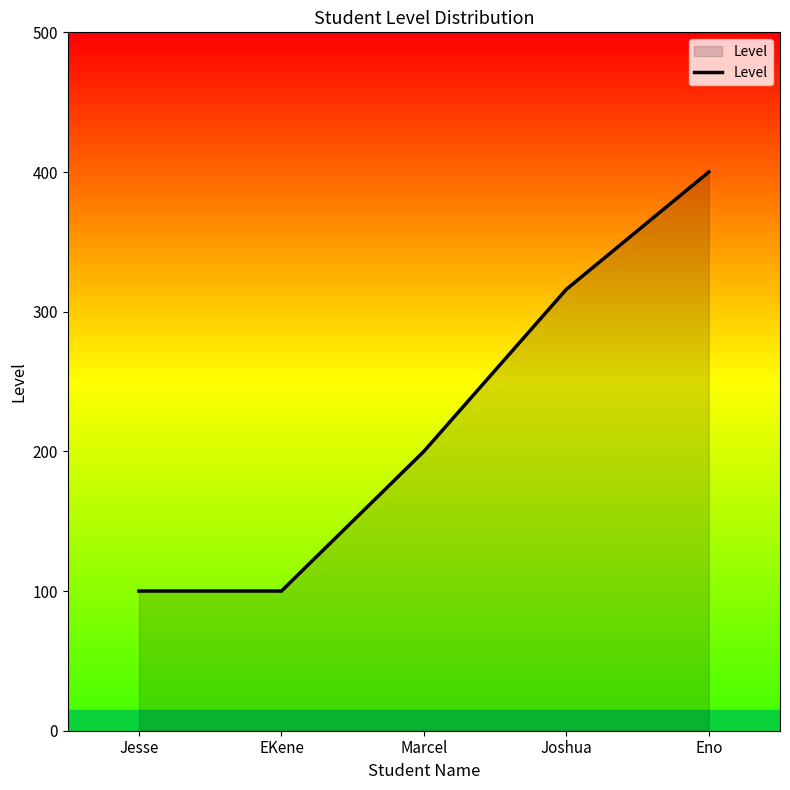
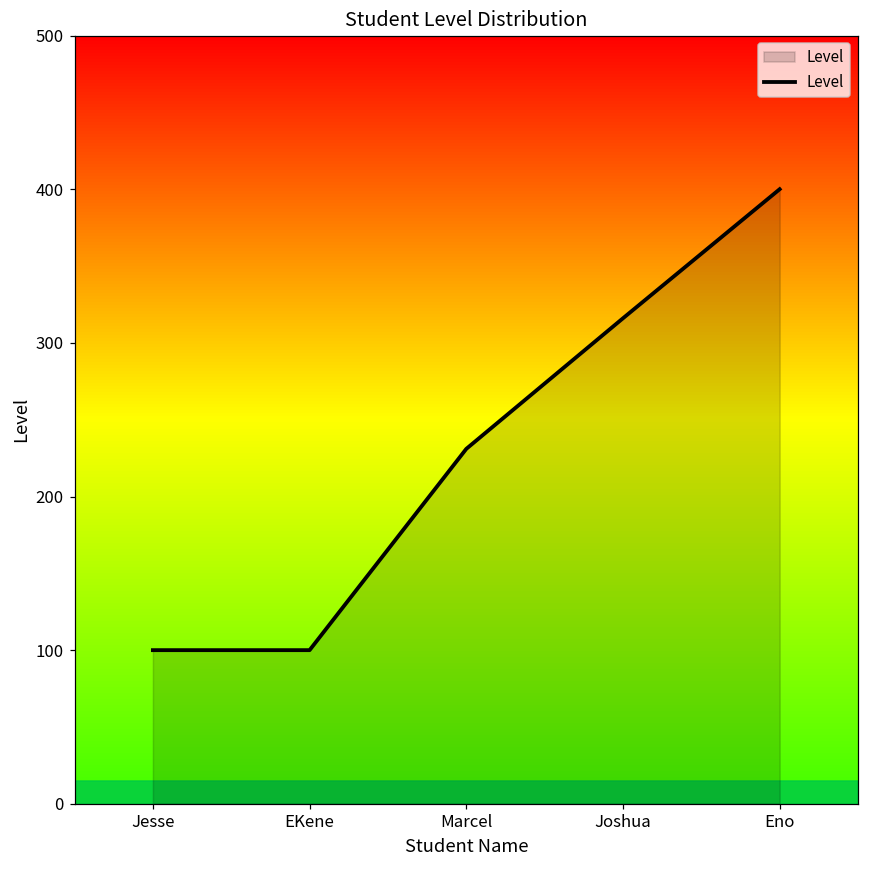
  {
    "Jesse": 100,
    "EKene": 100,
-   "Marcel": 200,
+   "Marcel": 231,
    "Joshua": 316,
    "Eno": 400
  }
